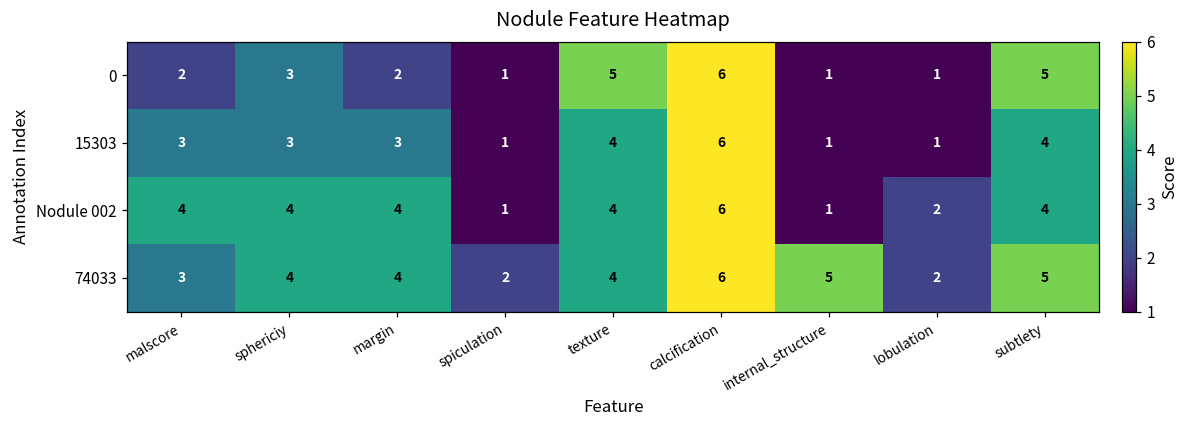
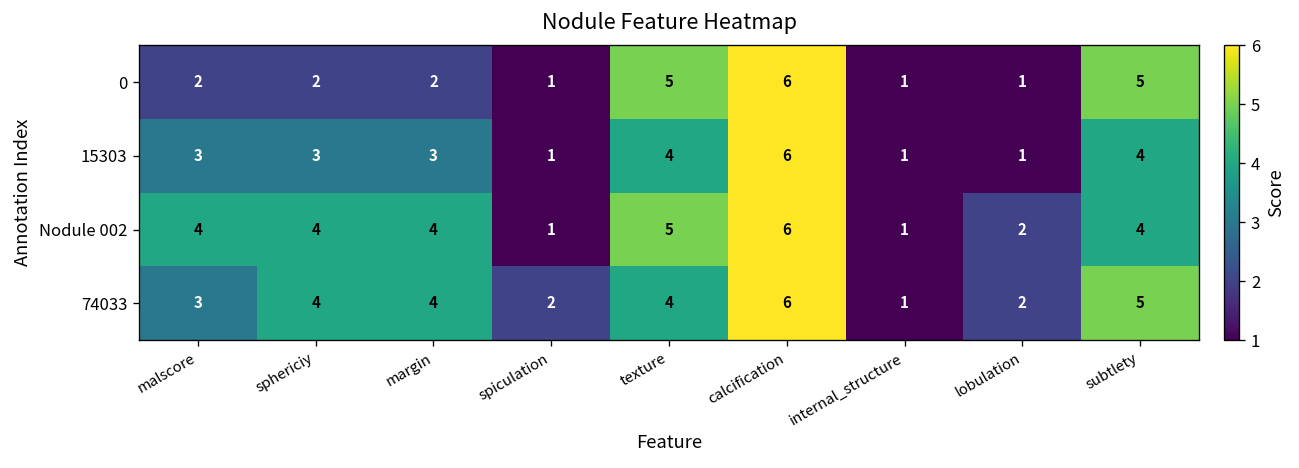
  {
    "0": {
      "malscore": 2,
-     "sphericiy": 3,
+     "sphericiy": 2,
      "margin": 2,
      "spiculation": 1,
      "texture": 5,
      "calcification": 6,
      "internal_structure": 1,
      "lobulation": 1,
      "subtlety": 5
    },
    "15303": {
      "malscore": 3,
      "sphericiy": 3,
      "margin": 3,
      "spiculation": 1,
      "texture": 4,
      "calcification": 6,
      "internal_structure": 1,
      "lobulation": 1,
      "subtlety": 4
    },
    "Nodule 002": {
      "malscore": 4,
      "sphericiy": 4,
      "margin": 4,
      "spiculation": 1,
-     "texture": 4,
+     "texture": 5,
      "calcification": 6,
      "internal_structure": 1,
      "lobulation": 2,
      "subtlety": 4
    },
    "74033": {
      "malscore": 3,
      "sphericiy": 4,
      "margin": 4,
      "spiculation": 2,
      "texture": 4,
      "calcification": 6,
-     "internal_structure": 5,
+     "internal_structure": 1,
      "lobulation": 2,
      "subtlety": 5
    }
  }
